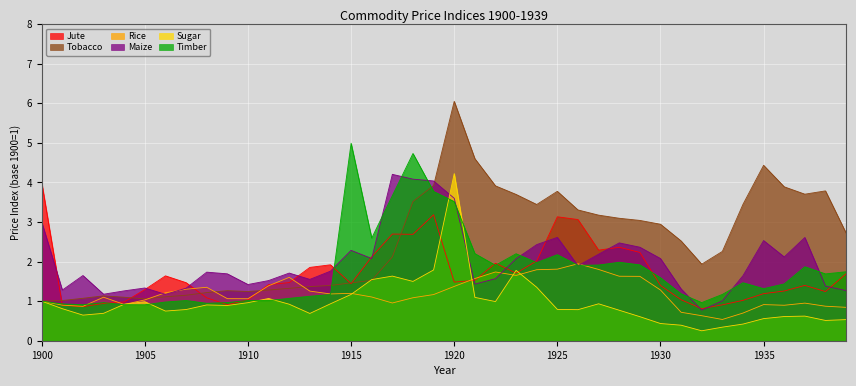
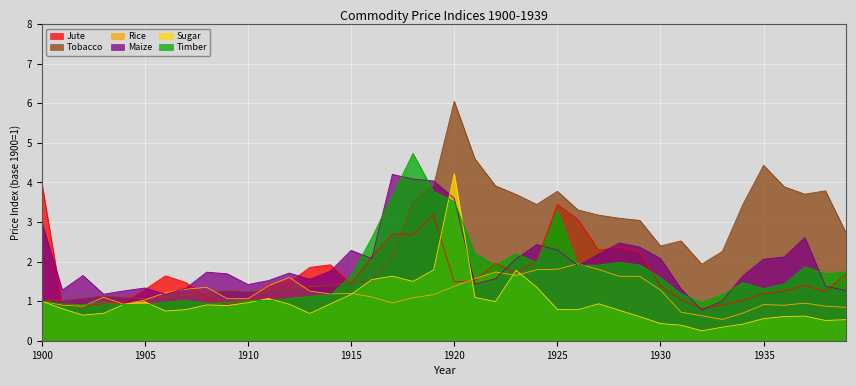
  {
    "Jute": {
      "1900": 4.0,
      "1920": 1.5,
-     "1925": 3.1,
+     "1925": 3.4,
      "1930": 1.4,
      "1935": 1.2
    },
    "Tobacco": {
      "1910": 1.2,
      "1920": 6.0,
      "1925": 3.8,
-     "1930": 2.9,
+     "1930": 2.4,
      "1935": 4.4
    },
    "Maize": {
      "1900": 3.0,
      "1910": 1.4,
      "1915": 2.3,
      "1920": 3.6,
-     "1925": 2.6,
+     "1925": 2.3,
      "1930": 2.1,
-     "1935": 2.5
+     "1935": 2.1
    },
    "Timber": {
      "1905": 0.9,
-     "1915": 5.0,
+     "1915": 1.6,
      "1920": 3.5,
-     "1925": 2.2,
+     "1925": 3.3,
      "1930": 1.6,
      "1935": 1.3
    }
  }
